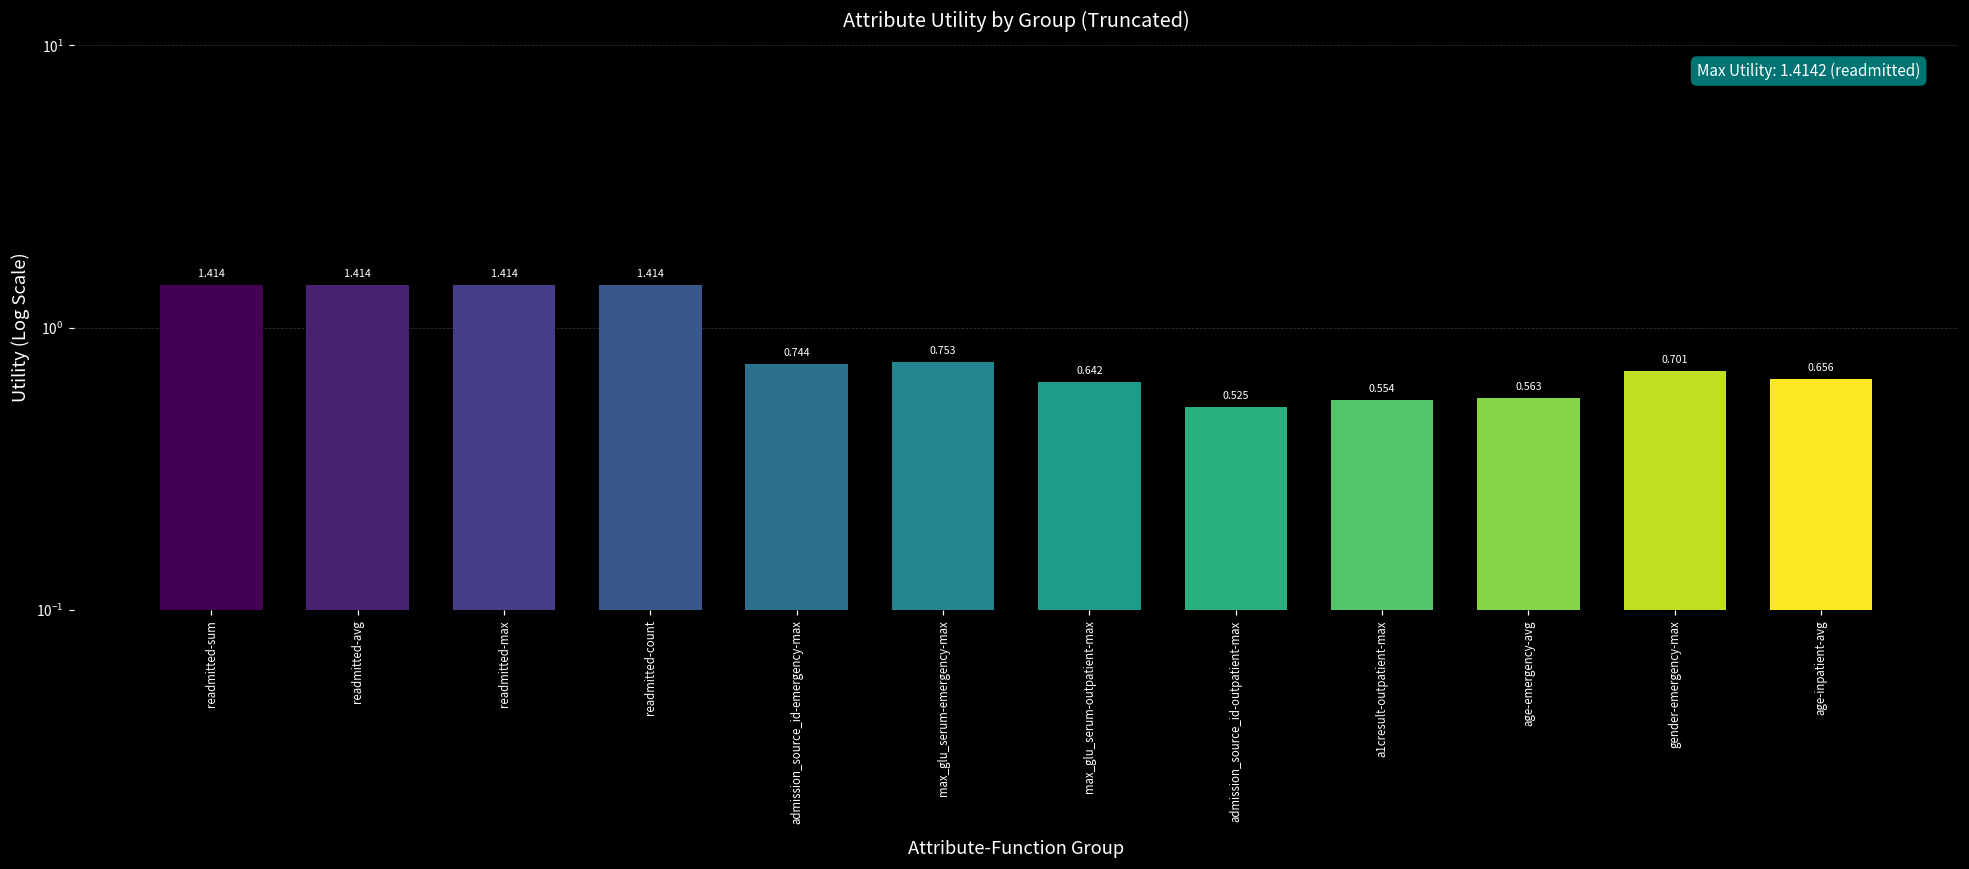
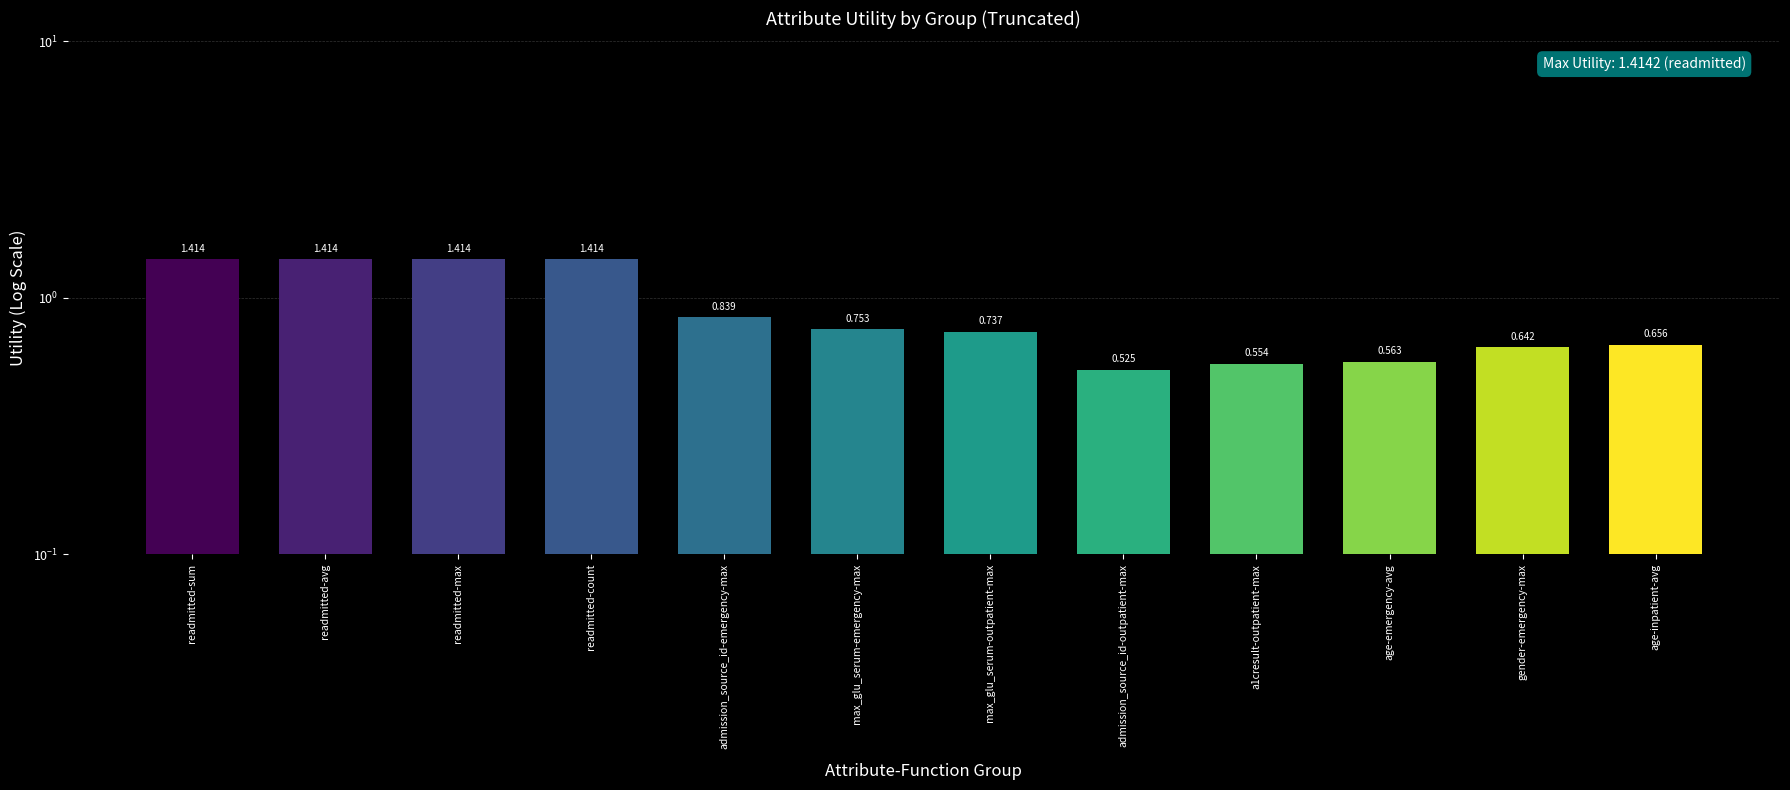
  {
    "readmitted-sum": 1.414,
    "readmitted-avg": 1.414,
    "readmitted-max": 1.414,
    "readmitted-count": 1.414,
-   "admission_source_id-emergency-max": 0.744,
+   "admission_source_id-emergency-max": 0.839,
    "max_glu_serum-emergency-max": 0.753,
-   "max_glu_serum-outpatient-max": 0.642,
+   "max_glu_serum-outpatient-max": 0.737,
    "admission_source_id-outpatient-max": 0.525,
    "a1cresult-outpatient-max": 0.554,
    "age-emergency-avg": 0.563,
-   "gender-emergency-max": 0.701,
+   "gender-emergency-max": 0.642,
    "age-inpatient-avg": 0.656
  }
